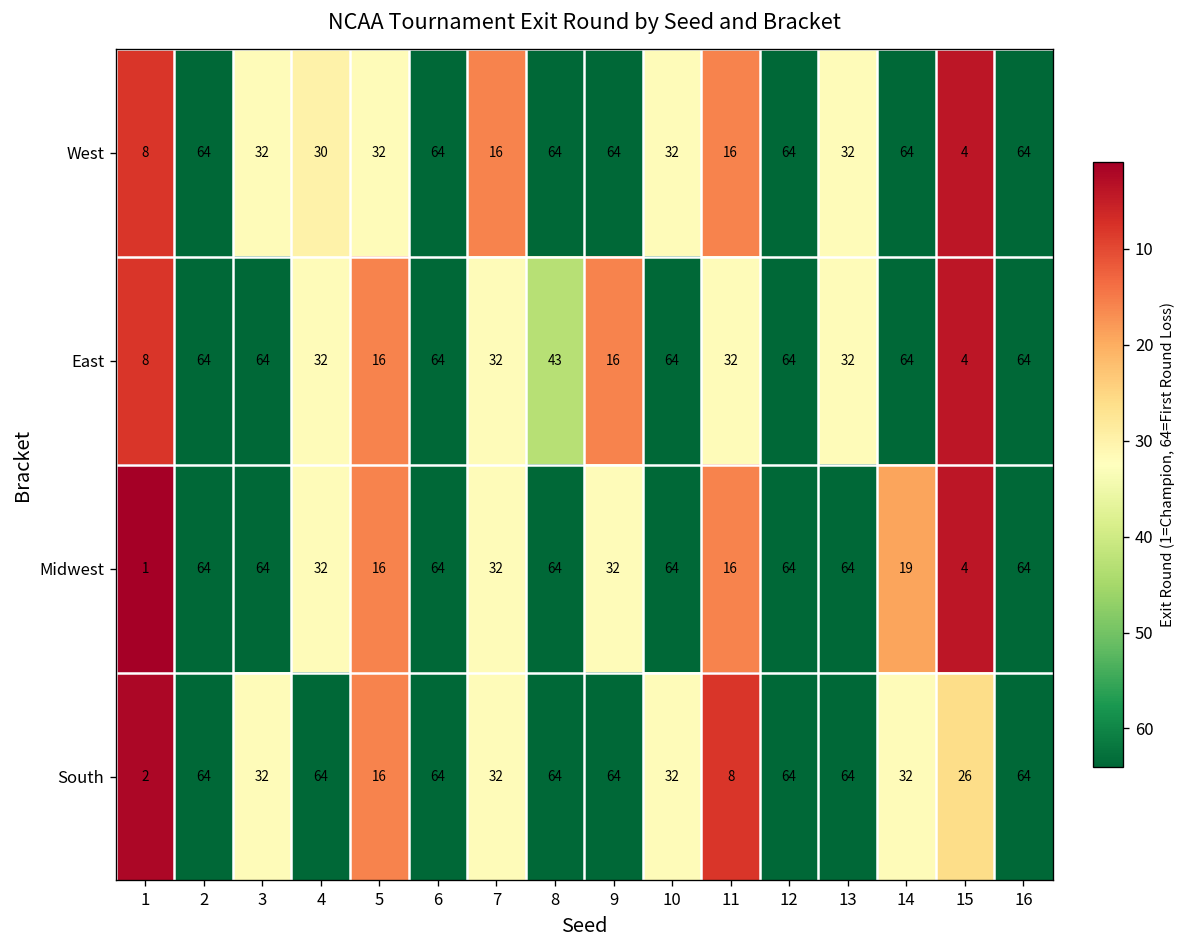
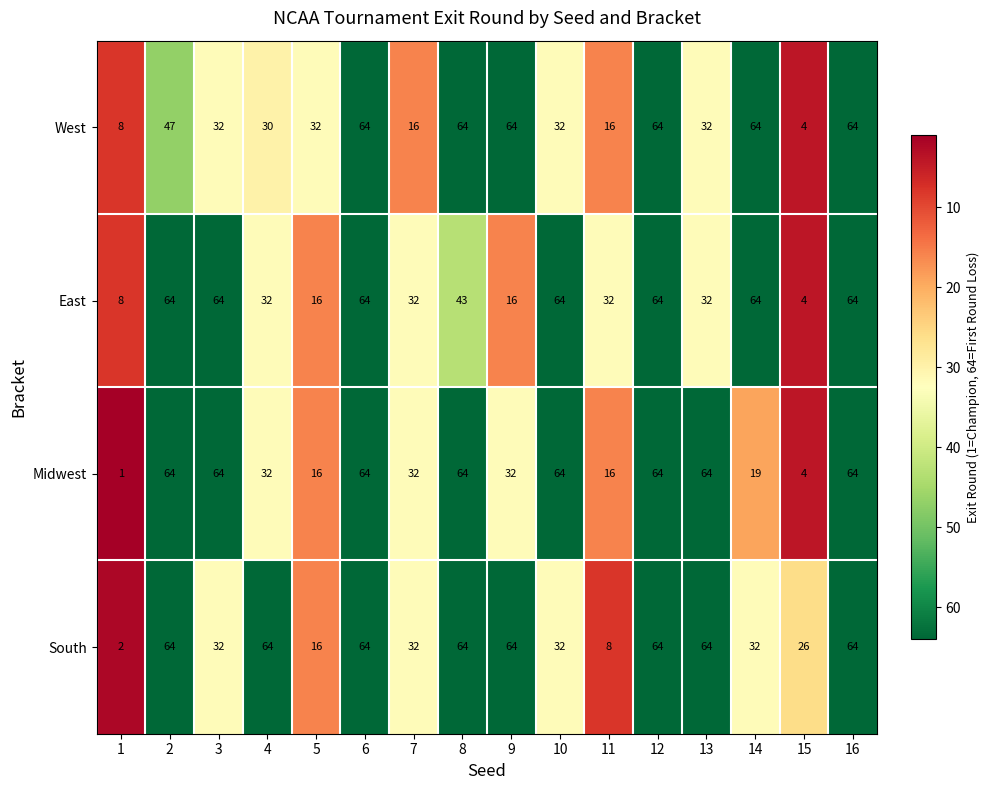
  {
    "West": {
      "1": 8,
-     "2": 64,
+     "2": 47,
      "3": 32,
      "4": 30,
      "5": 32,
      "6": 64,
      "7": 16,
      "8": 64,
      "9": 64,
      "10": 32,
      "11": 16,
      "12": 64,
      "13": 32,
      "14": 64,
      "15": 4,
      "16": 64
    },
    "East": {
      "1": 8,
      "2": 64,
      "3": 64,
      "4": 32,
      "5": 16,
      "6": 64,
      "7": 32,
      "8": 43,
      "9": 16,
      "10": 64,
      "11": 32,
      "12": 64,
      "13": 32,
      "14": 64,
      "15": 4,
      "16": 64
    },
    "Midwest": {
      "1": 1,
      "2": 64,
      "3": 64,
      "4": 32,
      "5": 16,
      "6": 64,
      "7": 32,
      "8": 64,
      "9": 32,
      "10": 64,
      "11": 16,
      "12": 64,
      "13": 64,
      "14": 19,
      "15": 4,
      "16": 64
    },
    "South": {
      "1": 2,
      "2": 64,
      "3": 32,
      "4": 64,
      "5": 16,
      "6": 64,
      "7": 32,
      "8": 64,
      "9": 64,
      "10": 32,
      "11": 8,
      "12": 64,
      "13": 64,
      "14": 32,
      "15": 26,
      "16": 64
    }
  }
